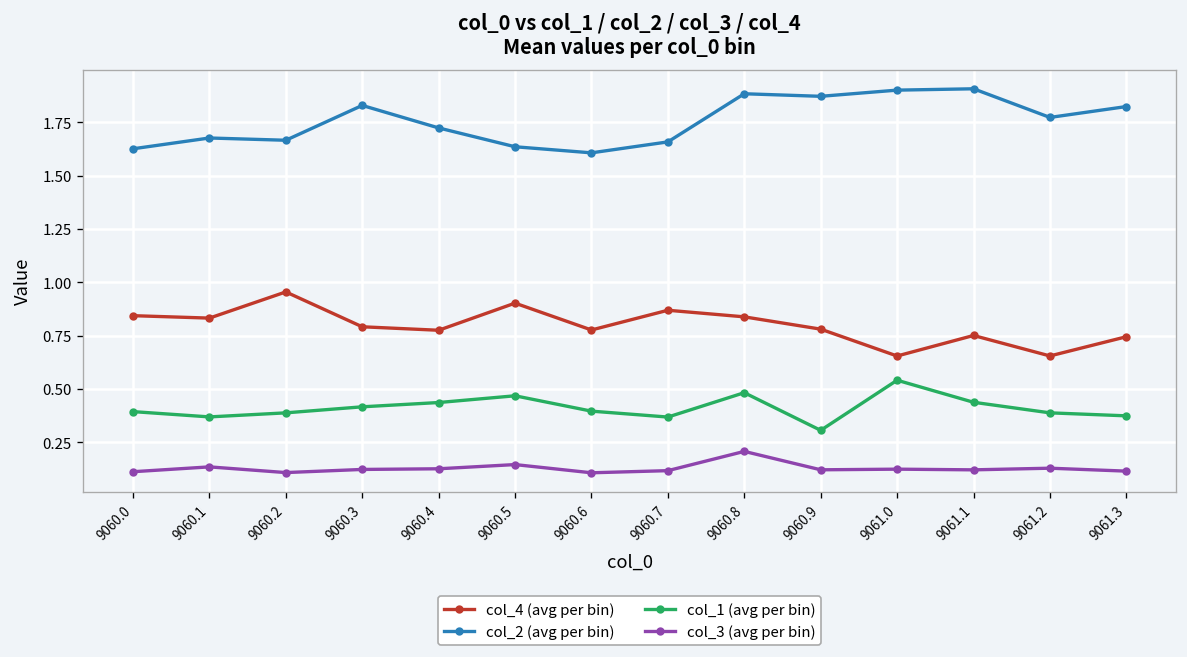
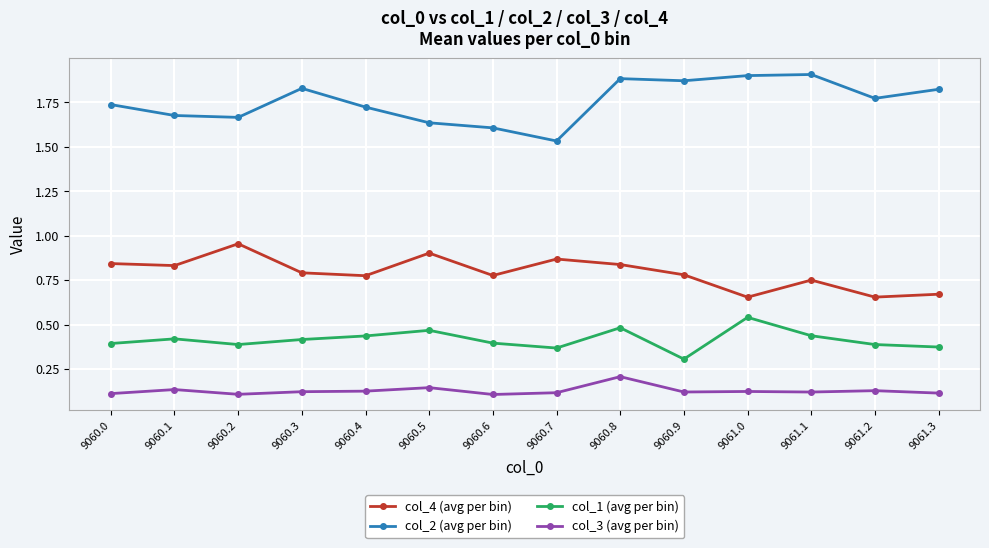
  {
    "col_4 (avg per bin)": {
      "9060.0": 0.84,
      "9060.1": 0.83,
      "9060.2": 0.95,
      "9060.3": 0.79,
      "9060.4": 0.78,
      "9060.5": 0.90,
      "9060.6": 0.78,
      "9060.7": 0.87,
      "9060.8": 0.84,
      "9060.9": 0.78,
      "9061.0": 0.65,
      "9061.1": 0.75,
      "9061.2": 0.65,
-     "9061.3": 0.74
+     "9061.3": 0.67
    },
    "col_2 (avg per bin)": {
-     "9060.0": 1.63,
+     "9060.0": 1.74,
      "9060.1": 1.68,
      "9060.2": 1.67,
      "9060.3": 1.83,
      "9060.4": 1.72,
      "9060.5": 1.64,
      "9060.6": 1.61,
-     "9060.7": 1.66,
+     "9060.7": 1.53,
      "9060.8": 1.88,
      "9060.9": 1.87,
      "9061.0": 1.90,
      "9061.1": 1.91,
      "9061.2": 1.77,
      "9061.3": 1.82
    },
    "col_1 (avg per bin)": {
      "9060.0": 0.39,
-     "9060.1": 0.37,
+     "9060.1": 0.42,
      "9060.2": 0.39,
      "9060.3": 0.42,
      "9060.4": 0.44,
      "9060.5": 0.47,
      "9060.6": 0.40,
      "9060.7": 0.37,
      "9060.8": 0.48,
      "9060.9": 0.31,
      "9061.0": 0.54,
      "9061.1": 0.44,
      "9061.2": 0.39,
      "9061.3": 0.37
    },
    "col_3 (avg per bin)": {
      "9060.0": 0.11,
      "9060.1": 0.13,
      "9060.2": 0.11,
      "9060.3": 0.12,
      "9060.4": 0.13,
      "9060.5": 0.15,
      "9060.6": 0.11,
      "9060.7": 0.12,
      "9060.8": 0.21,
      "9060.9": 0.12,
      "9061.0": 0.12,
      "9061.1": 0.12,
      "9061.2": 0.13,
      "9061.3": 0.11
    }
  }
